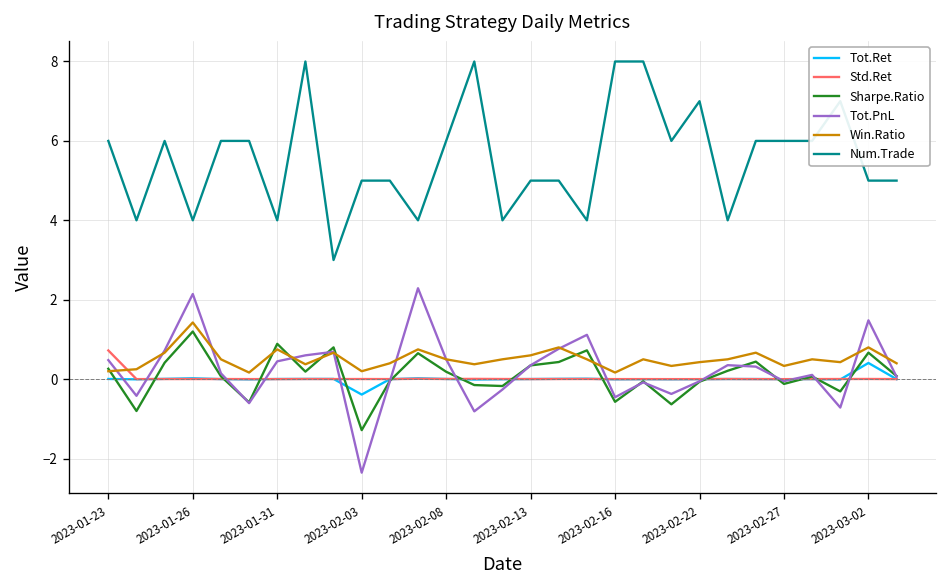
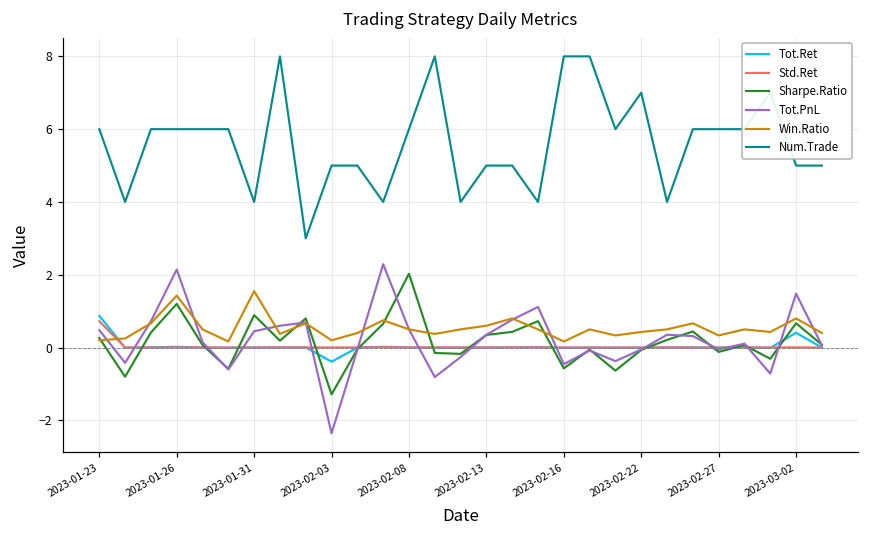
  {
    "Tot.Ret": {
-     "2023-01-23": 0.0,
+     "2023-01-23": 0.9,
      "2023-02-03": -0.4,
      "2023-03-02": 0.4
    },
    "Std.Ret": {
      "2023-01-23": 0.7,
      "2023-02-03": 0.0,
      "2023-03-02": 0.0
    },
    "Sharpe.Ratio": {
      "2023-01-26": 1.2,
      "2023-01-31": 0.9,
      "2023-02-03": -1.3,
-     "2023-02-08": 0.2,
+     "2023-02-08": 2.0,
      "2023-02-16": -0.6,
      "2023-03-02": 0.7
    },
    "Tot.PnL": {
      "2023-01-23": 0.5,
      "2023-01-26": 2.1,
      "2023-01-31": 0.4,
      "2023-02-03": -2.4,
      "2023-02-16": -0.5,
      "2023-03-02": 1.5
    },
    "Win.Ratio": {
      "2023-01-26": 1.4,
-     "2023-01-31": 0.8,
+     "2023-01-31": 1.6,
      "2023-02-03": 0.2,
      "2023-02-13": 0.6,
      "2023-02-16": 0.2,
      "2023-02-22": 0.4,
      "2023-02-27": 0.3,
      "2023-03-02": 0.8
    },
    "Num.Trade": {
      "2023-01-23": 6,
-     "2023-01-26": 4,
+     "2023-01-26": 6,
      "2023-01-31": 4,
      "2023-02-03": 5,
      "2023-02-08": 6,
      "2023-02-13": 5,
      "2023-02-16": 8,
      "2023-02-22": 7,
      "2023-02-27": 6,
      "2023-03-02": 5
    }
  }
